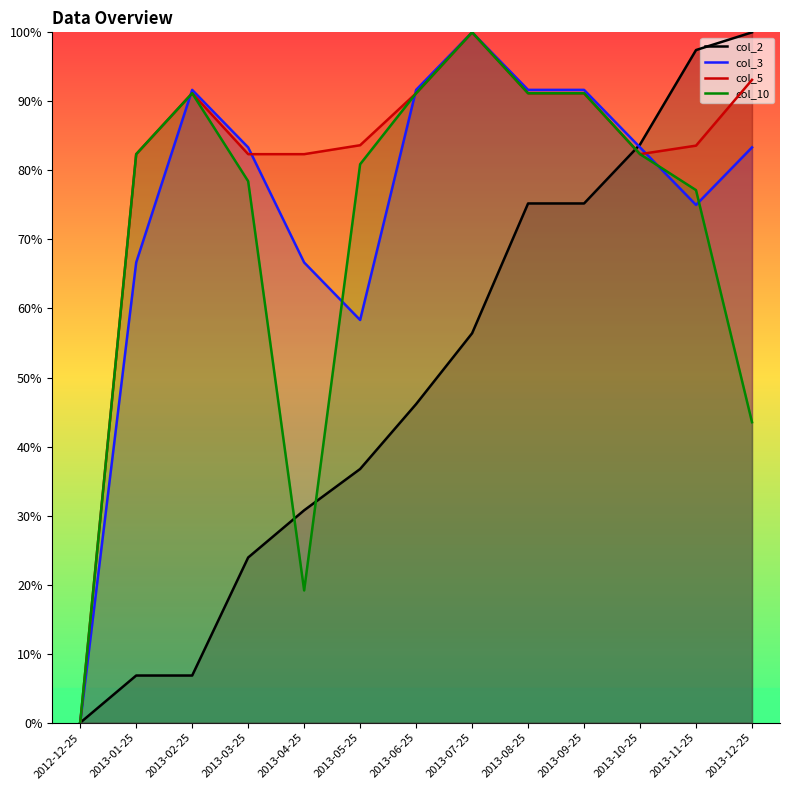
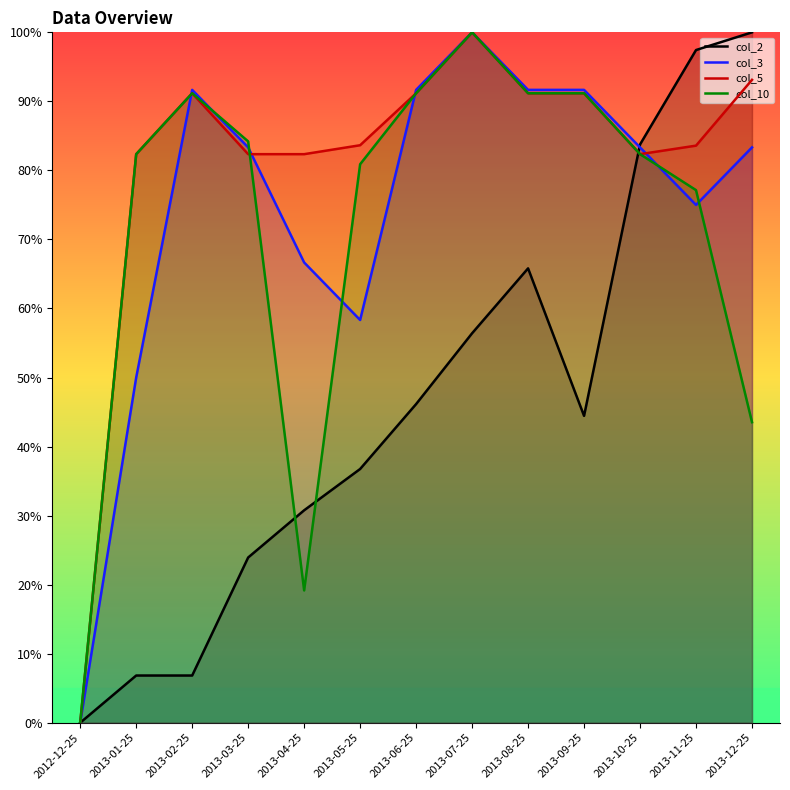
  {
    "col_2": {
      "2013-01-25": "7%",
      "2013-02-25": "7%",
      "2013-03-25": "24%",
      "2013-04-25": "31%",
      "2013-05-25": "37%",
      "2013-06-25": "46%",
      "2013-07-25": "56%",
-     "2013-08-25": "75%",
-     "2013-09-25": "75%",
+     "2013-08-25": "66%",
+     "2013-09-25": "44%",
      "2013-10-25": "84%",
      "2013-11-25": "97%",
      "2013-12-25": "100%"
    },
    "col_3": {
-     "2013-01-25": "67%",
+     "2013-01-25": "50%",
      "2013-02-25": "92%",
      "2013-03-25": "83%",
      "2013-04-25": "67%",
      "2013-05-25": "58%",
      "2013-06-25": "92%",
      "2013-08-25": "92%",
      "2013-09-25": "92%",
      "2013-10-25": "83%",
      "2013-11-25": "75%",
      "2013-12-25": "83%"
    },
    "col_5": {
      "2013-03-25": "82%",
      "2013-04-25": "82%",
      "2013-05-25": "84%",
      "2013-11-25": "84%"
    },
    "col_10": {
-     "2013-03-25": "78%",
+     "2013-03-25": "84%",
      "2013-04-25": "19%",
      "2013-05-25": "81%",
      "2013-11-25": "77%",
      "2013-12-25": "44%"
    }
  }
